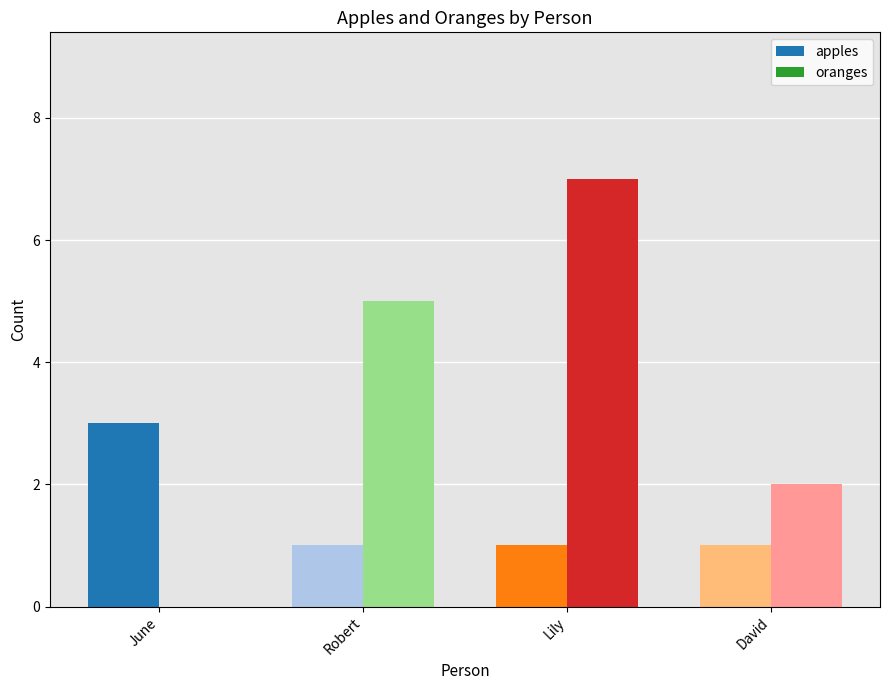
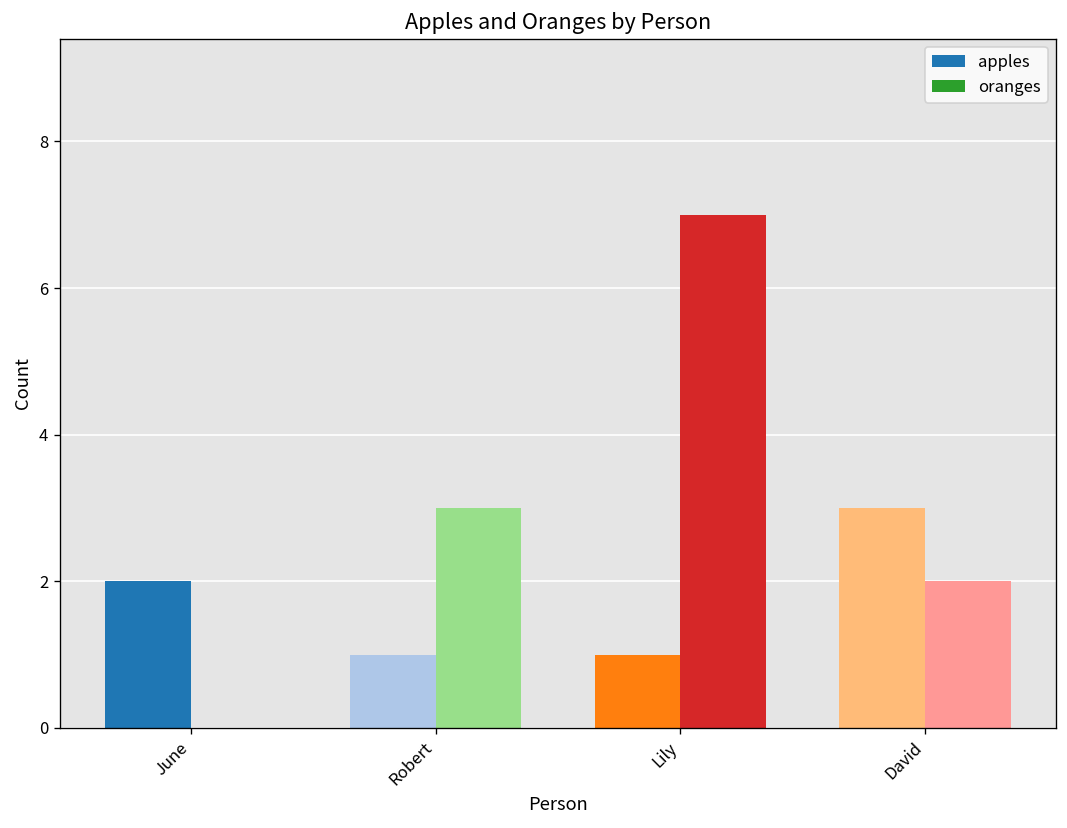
  {
    "apples": {
-     "June": 3,
+     "June": 2,
      "Robert": 1,
      "Lily": 1,
-     "David": 1
+     "David": 3
    },
    "oranges": {
      "June": 0,
-     "Robert": 5,
+     "Robert": 3,
      "Lily": 7,
      "David": 2
    }
  }
